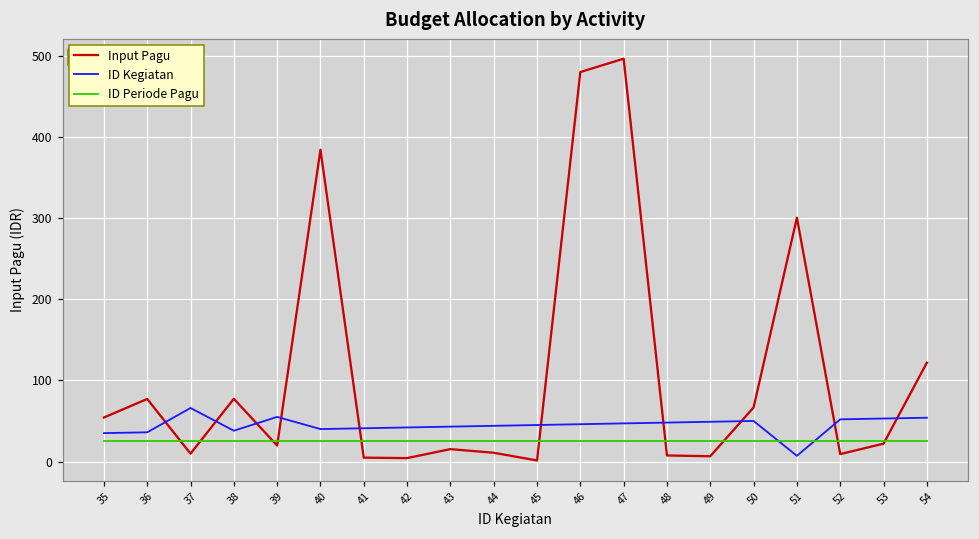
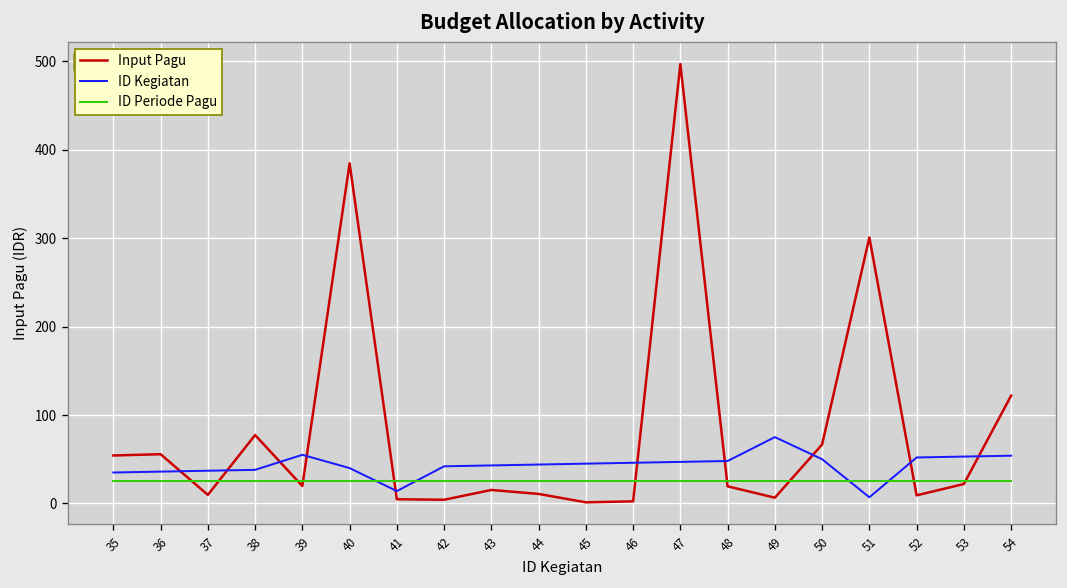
  {
    "Input Pagu": {
      "35": 50,
-     "36": 80,
+     "36": 60,
      "37": 10,
      "38": 80,
      "39": 20,
      "40": 380,
      "41": 0,
      "42": 0,
      "43": 20,
      "44": 10,
      "45": 0,
-     "46": 480,
+     "46": 0,
      "47": 500,
-     "48": 10,
+     "48": 20,
      "49": 10,
      "50": 70,
      "51": 300,
      "52": 10,
      "54": 120
    },
    "ID Kegiatan": {
      "35": 40,
      "36": 40,
-     "37": 70,
+     "37": 40,
      "38": 40,
      "39": 60,
      "40": 40,
-     "41": 40,
+     "41": 10,
      "42": 40,
      "43": 40,
      "44": 40,
      "45": 50,
      "46": 50,
      "47": 50,
      "48": 50,
-     "49": 50,
+     "49": 80,
      "50": 50,
      "51": 10,
      "52": 50,
      "53": 50,
      "54": 50
    },
    "ID Periode Pagu": {
      "35": 30,
      "36": 30,
      "37": 30,
      "38": 30,
      "39": 30,
      "40": 30,
      "41": 30,
      "42": 30,
      "43": 30,
      "44": 30,
      "45": 30,
      "46": 30,
      "47": 30,
      "48": 30,
      "49": 30,
      "50": 30,
      "51": 30,
      "52": 30,
      "54": 30
    }
  }
